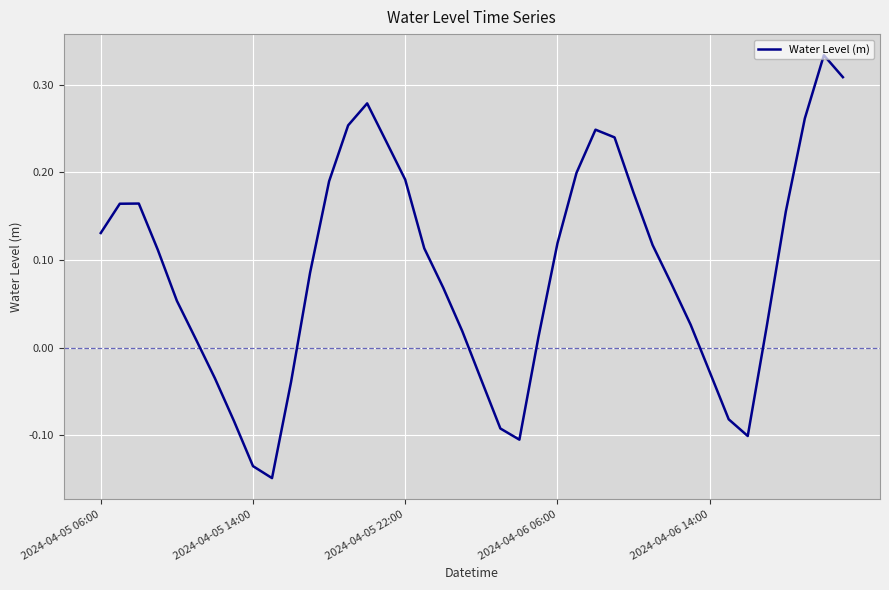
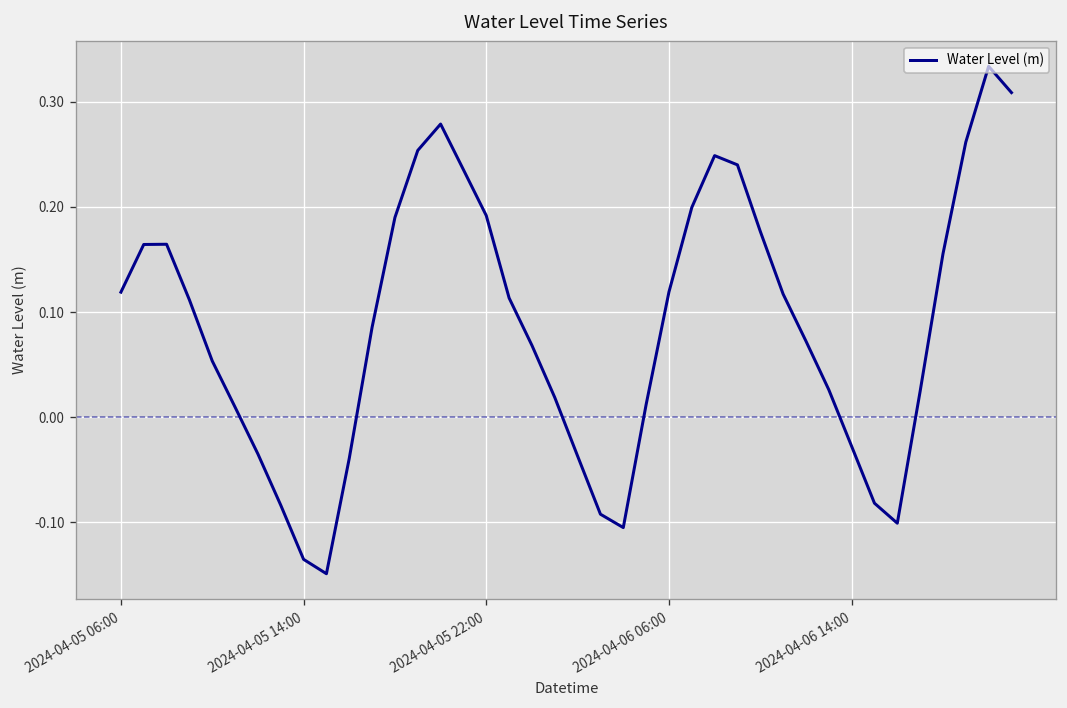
  {
-   "2024-04-05 06:00": 0.13,
+   "2024-04-05 06:00": 0.12,
    "2024-04-05 14:00": -0.14,
    "2024-04-05 22:00": 0.19,
    "2024-04-06 06:00": 0.12,
    "2024-04-06 14:00": -0.03
  }
